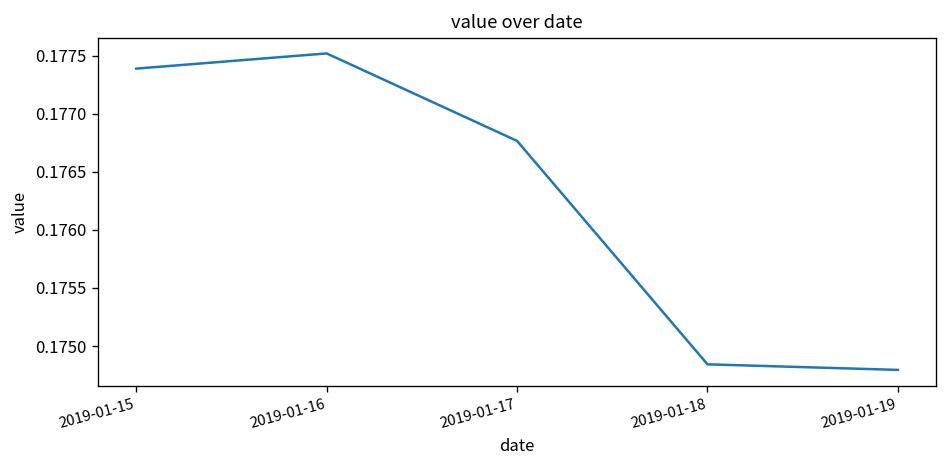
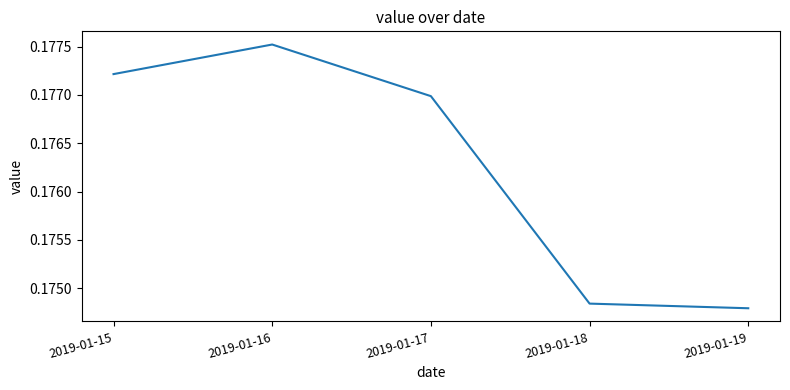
  {
-   "2019-01-15": 0.1774,
+   "2019-01-15": 0.1772,
    "2019-01-16": 0.1775,
-   "2019-01-17": 0.1768,
+   "2019-01-17": 0.1770,
    "2019-01-18": 0.1748,
    "2019-01-19": 0.1748
  }
